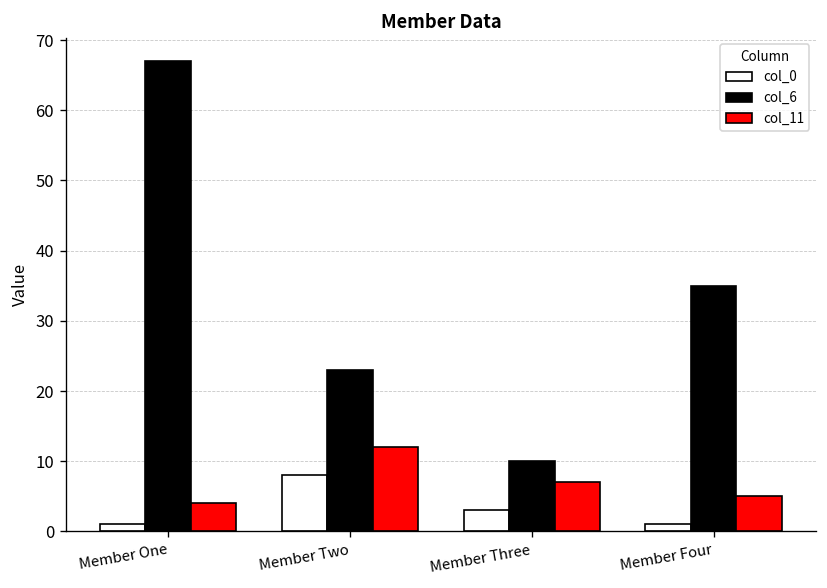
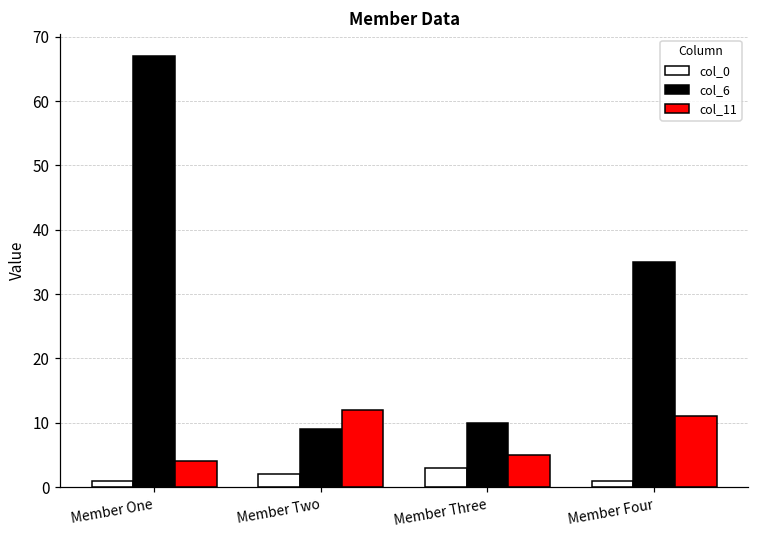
  {
    "col_0": {
      "Member One": 1,
-     "Member Two": 8,
+     "Member Two": 2,
      "Member Three": 3,
      "Member Four": 1
    },
    "col_6": {
      "Member One": 67,
-     "Member Two": 23,
+     "Member Two": 9,
      "Member Three": 10,
      "Member Four": 35
    },
    "col_11": {
      "Member One": 4,
      "Member Two": 12,
-     "Member Three": 7,
-     "Member Four": 5
+     "Member Three": 5,
+     "Member Four": 11
    }
  }
